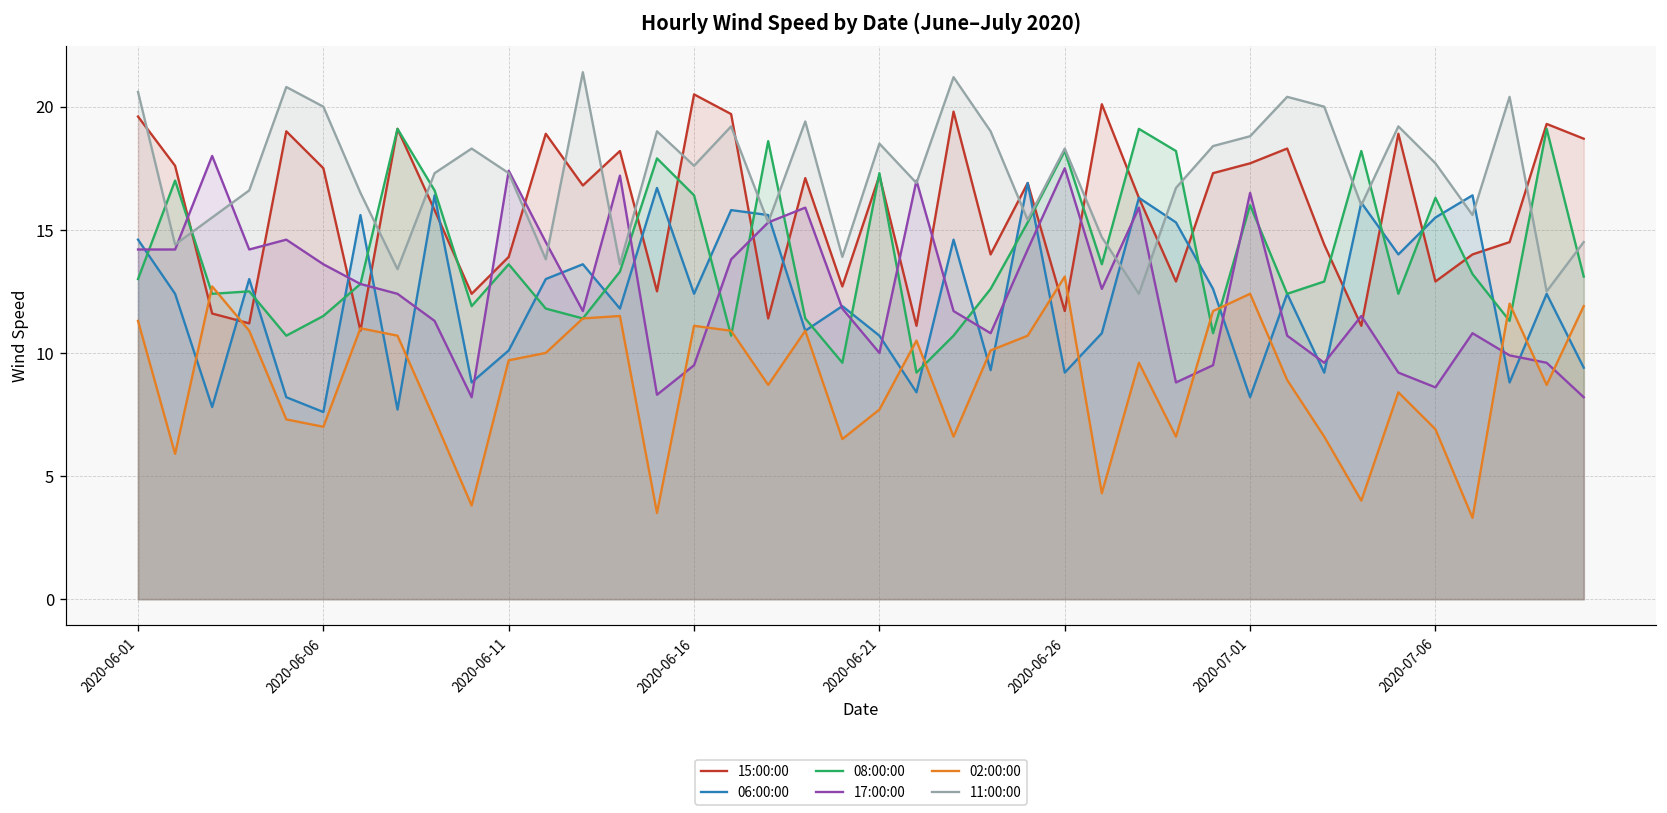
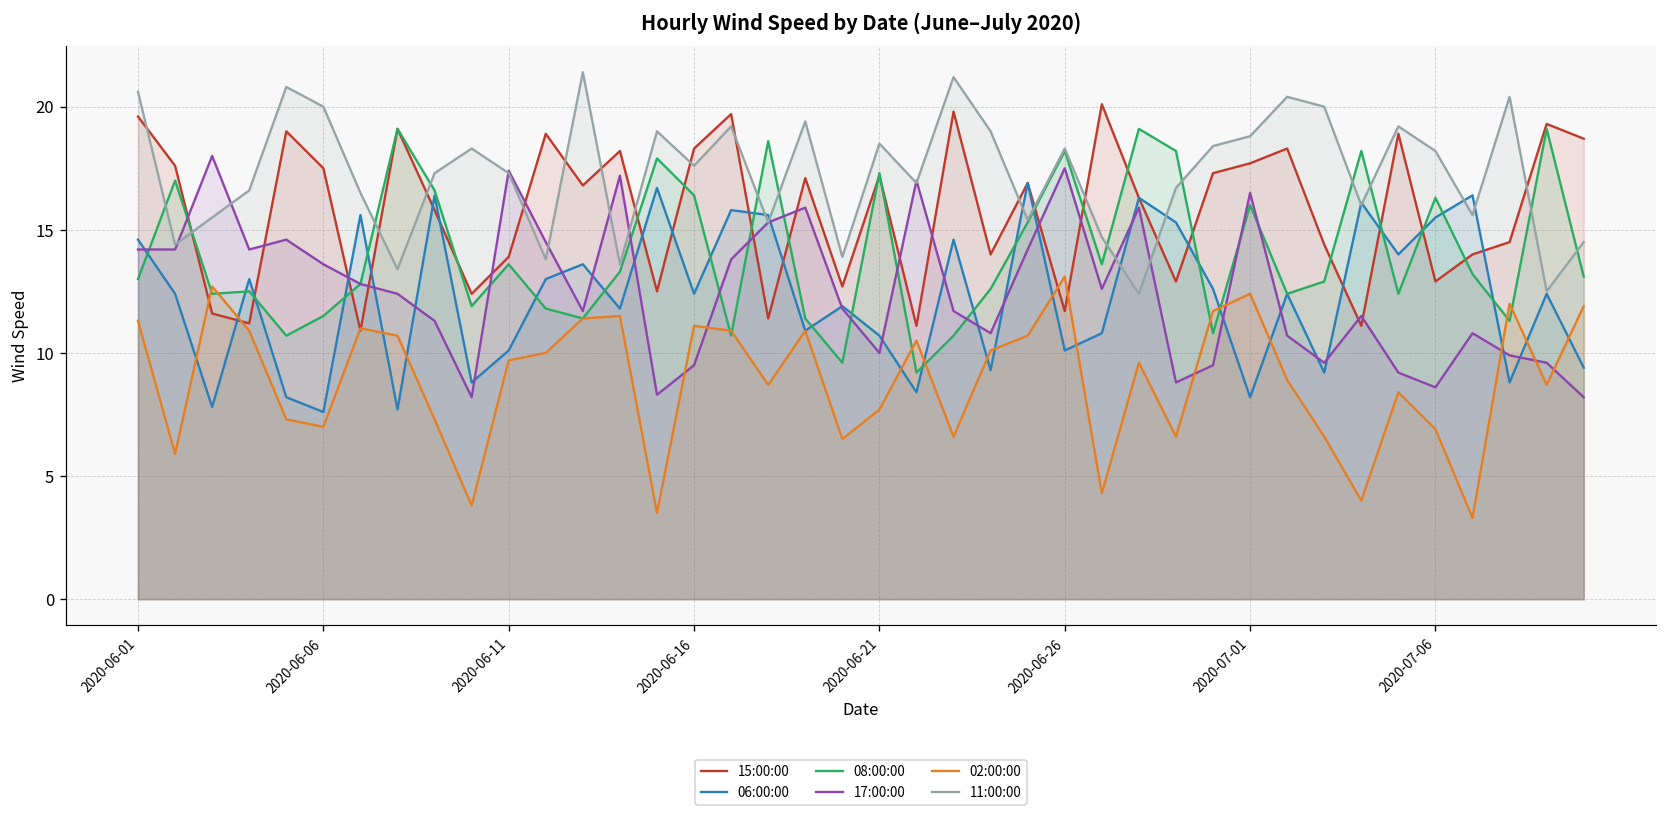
  {
    "15:00:00": {
      "2020-06-01": 19.6,
      "2020-06-06": 17.5,
      "2020-06-11": 13.9,
-     "2020-06-16": 20.5,
+     "2020-06-16": 18.3,
      "2020-06-26": 11.7,
      "2020-07-01": 17.7,
      "2020-07-06": 12.9
    },
    "06:00:00": {
      "2020-06-01": 14.6,
      "2020-06-06": 7.6,
      "2020-06-11": 10.1,
      "2020-06-16": 12.4,
      "2020-06-21": 10.7,
-     "2020-06-26": 9.2,
+     "2020-06-26": 10.1,
      "2020-07-01": 8.2,
      "2020-07-06": 15.5
    },
    "08:00:00": {
      "2020-06-01": 13.0,
      "2020-06-06": 11.5,
      "2020-06-11": 13.6,
      "2020-06-16": 16.4,
      "2020-07-01": 16.0,
      "2020-07-06": 16.3
    },
    "17:00:00": {
      "2020-06-01": 14.2,
      "2020-06-06": 13.6,
      "2020-06-16": 9.5,
      "2020-06-21": 10.0,
      "2020-06-26": 17.5,
      "2020-07-01": 16.5,
      "2020-07-06": 8.6
    },
    "02:00:00": {
      "2020-06-01": 11.3,
      "2020-06-06": 7.0,
      "2020-06-11": 9.7,
      "2020-06-16": 11.1,
      "2020-06-21": 7.7,
      "2020-06-26": 13.1,
      "2020-07-01": 12.4,
      "2020-07-06": 6.9
    },
    "11:00:00": {
      "2020-06-01": 20.6,
      "2020-06-06": 20.0,
      "2020-06-16": 17.6,
      "2020-06-21": 18.5,
      "2020-07-01": 18.8,
-     "2020-07-06": 17.7
+     "2020-07-06": 18.2
    }
  }
